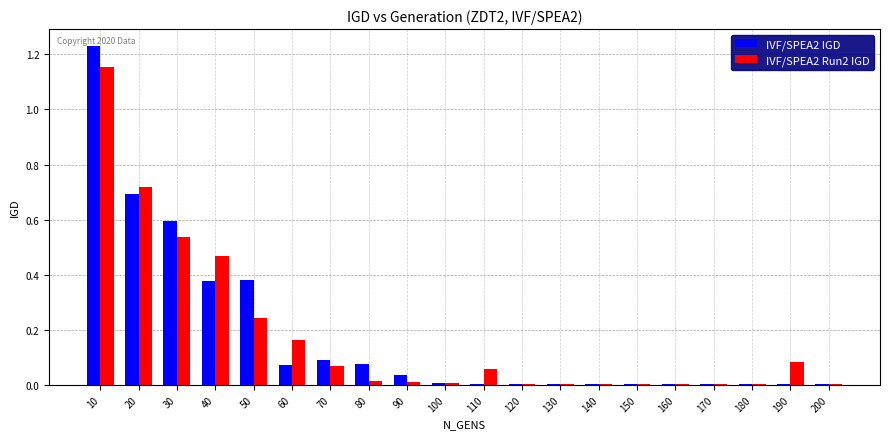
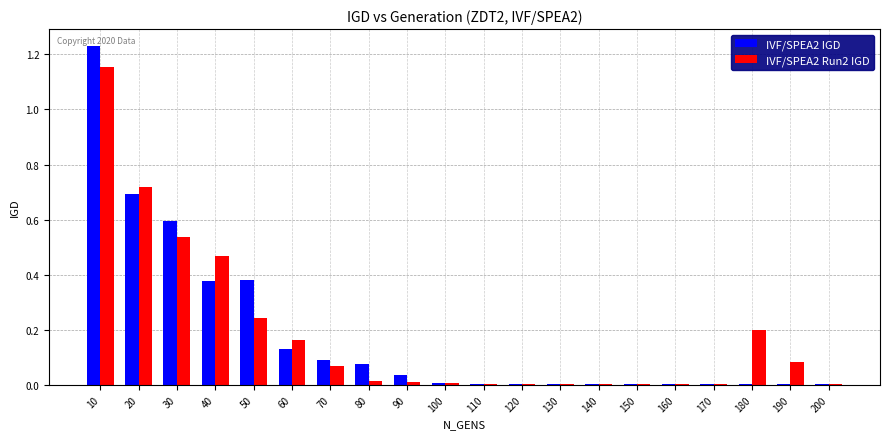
  {
    "IVF/SPEA2 IGD": {
      "20": 0.69,
      "30": 0.60,
      "40": 0.38,
      "50": 0.38,
-     "60": 0.07,
+     "60": 0.13,
      "70": 0.09,
      "80": 0.08,
      "90": 0.04
    },
    "IVF/SPEA2 Run2 IGD": {
      "10": 1.15,
      "20": 0.72,
      "30": 0.54,
      "40": 0.47,
      "50": 0.24,
      "60": 0.16,
      "70": 0.07,
      "80": 0.01,
      "90": 0.01,
-     "110": 0.06,
-     "180": 0.00,
+     "110": 0.01,
+     "180": 0.20,
      "190": 0.08
    }
  }
